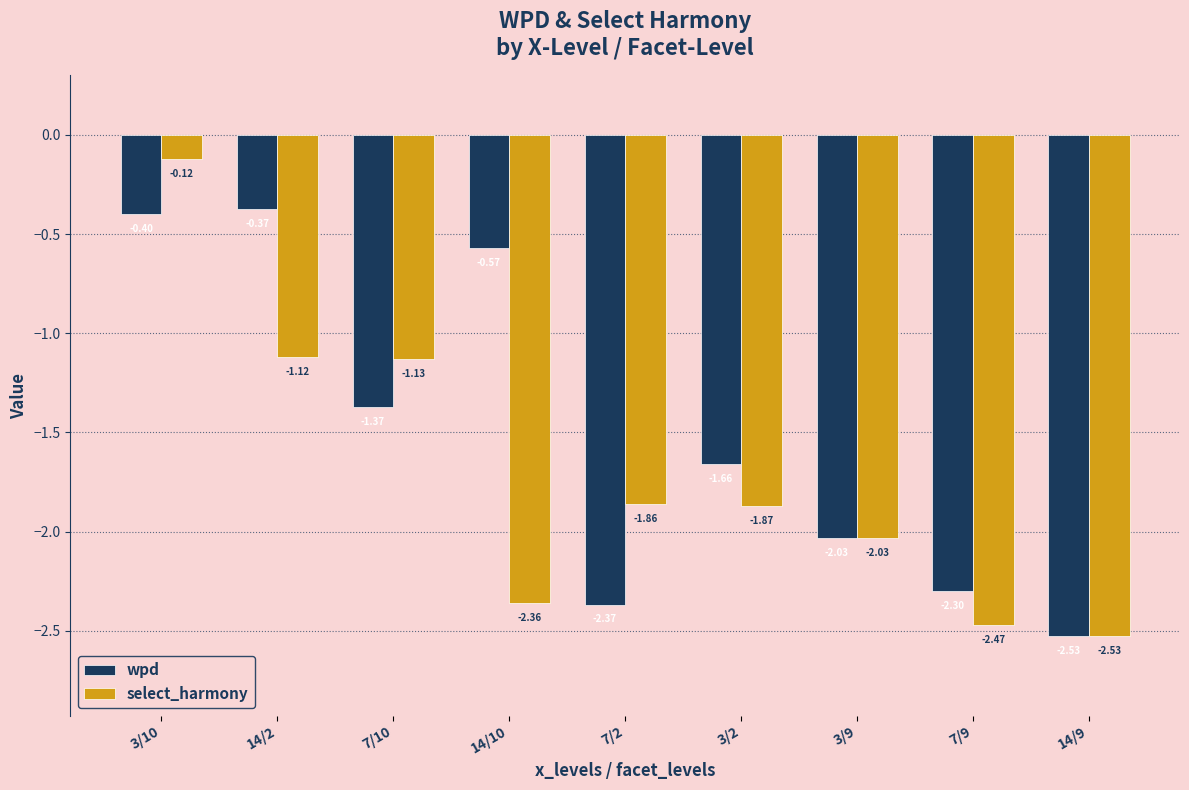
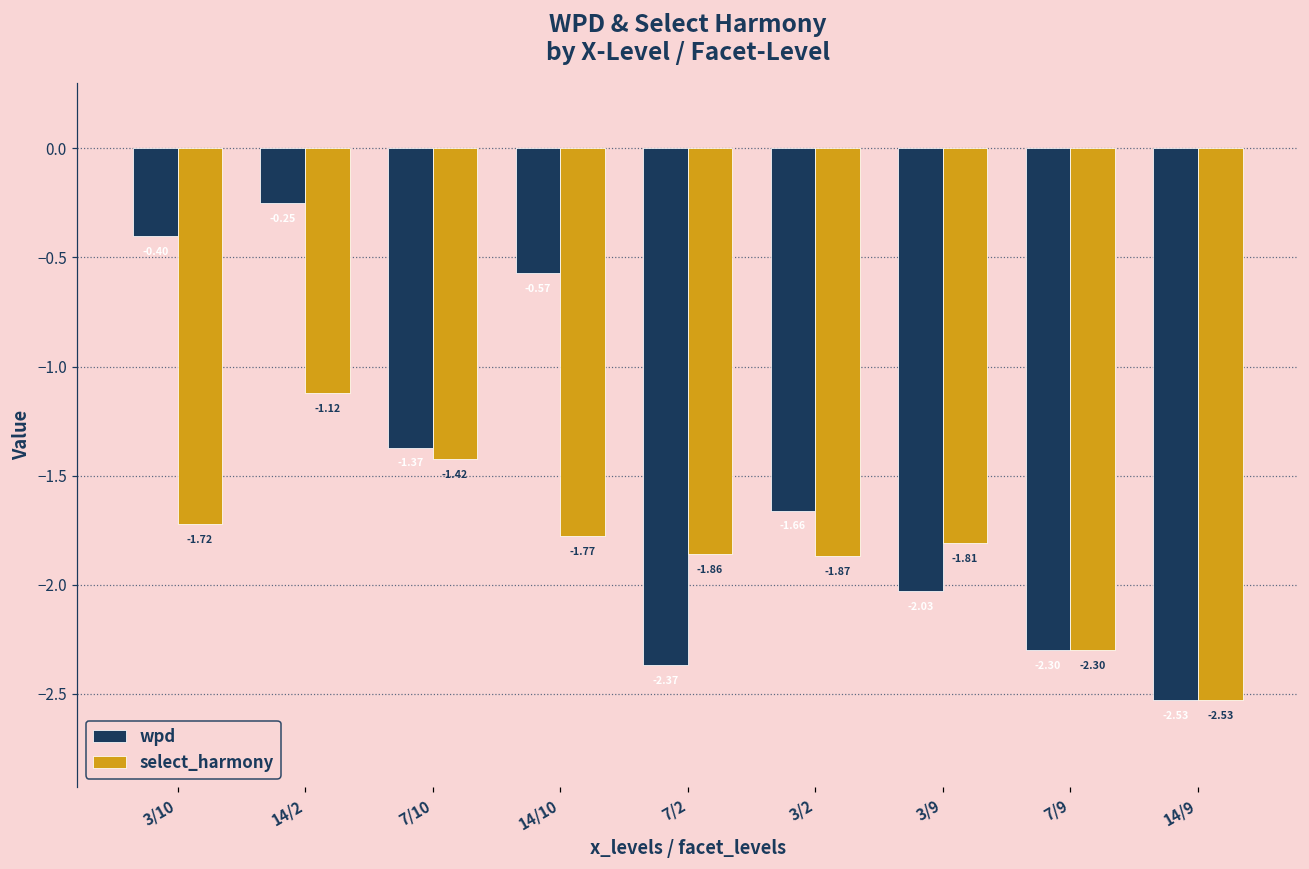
  {
    "wpd": {
      "3/10": -0.40,
-     "14/2": -0.37,
+     "14/2": -0.25,
      "7/10": -1.37,
      "14/10": -0.57,
      "7/2": -2.37,
      "3/2": -1.66,
      "3/9": -2.03,
      "7/9": -2.30,
      "14/9": -2.53
    },
    "select_harmony": {
-     "3/10": -0.12,
+     "3/10": -1.72,
      "14/2": -1.12,
-     "7/10": -1.13,
-     "14/10": -2.36,
+     "7/10": -1.42,
+     "14/10": -1.77,
      "7/2": -1.86,
      "3/2": -1.87,
-     "3/9": -2.03,
-     "7/9": -2.47,
+     "3/9": -1.81,
+     "7/9": -2.30,
      "14/9": -2.53
    }
  }
